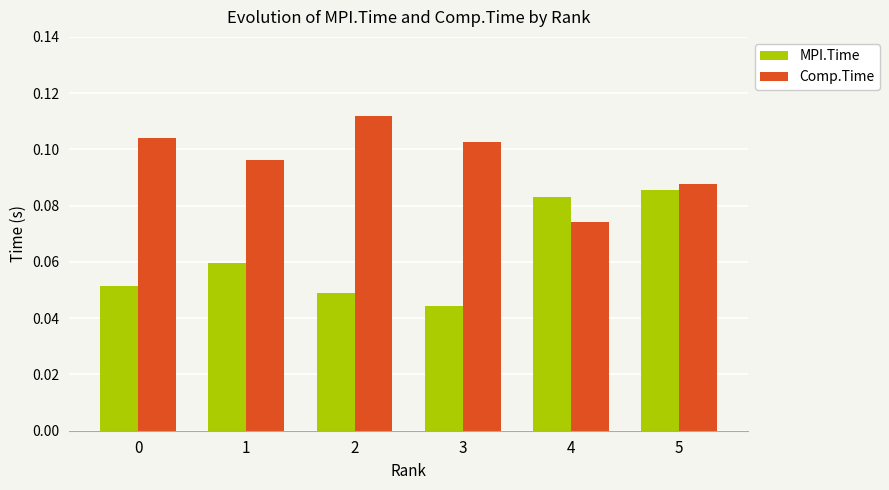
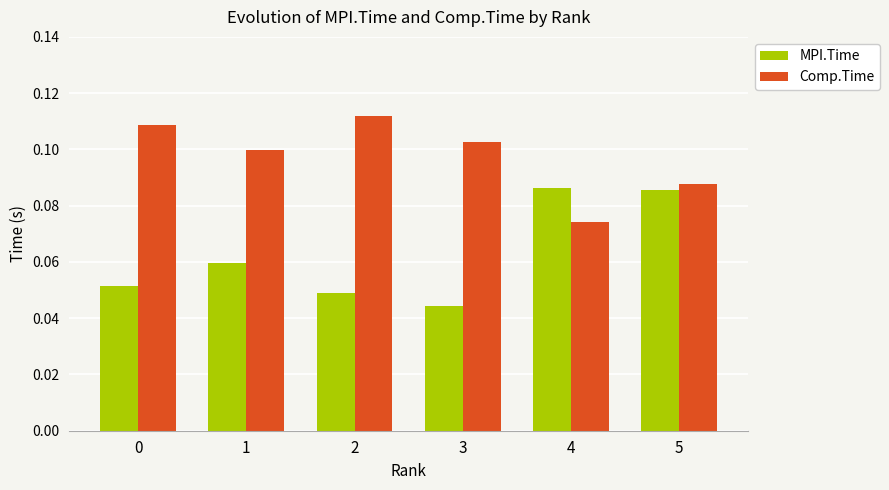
  {
    "MPI.Time": {
      "0": 0.051,
      "1": 0.060,
      "2": 0.049,
      "3": 0.044,
-     "4": 0.083,
+     "4": 0.086,
      "5": 0.086
    },
    "Comp.Time": {
-     "0": 0.104,
-     "1": 0.096,
+     "0": 0.109,
+     "1": 0.100,
      "2": 0.112,
      "3": 0.103,
      "4": 0.074,
      "5": 0.088
    }
  }
